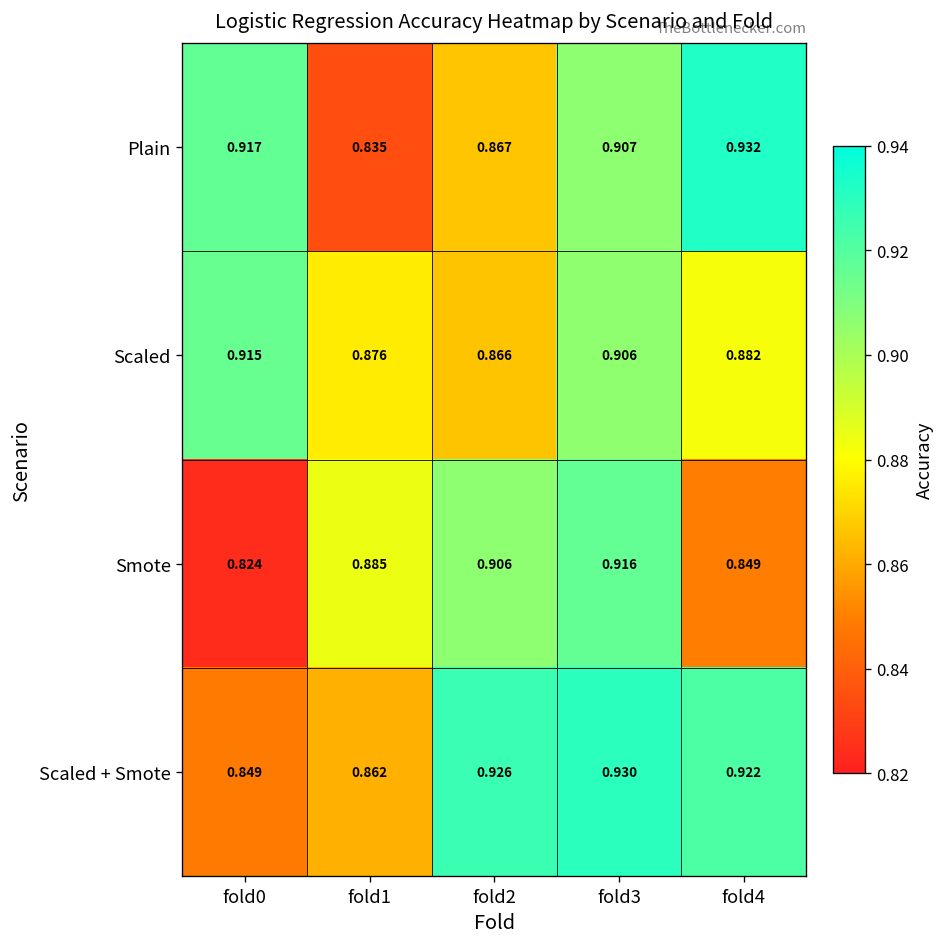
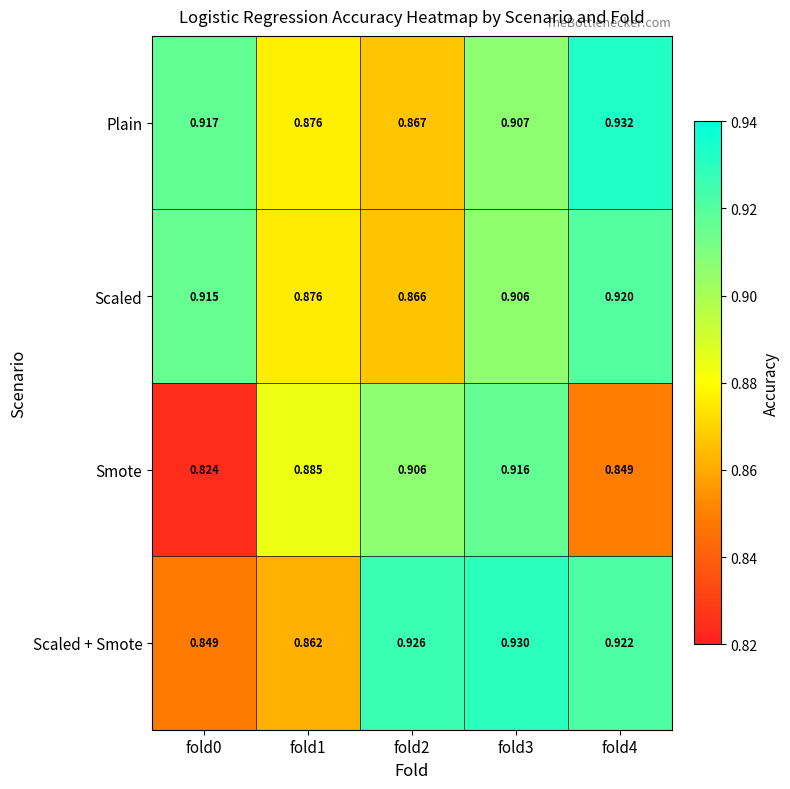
  {
    "Plain": {
      "fold0": 0.917,
-     "fold1": 0.835,
+     "fold1": 0.876,
      "fold2": 0.867,
      "fold3": 0.907,
      "fold4": 0.932
    },
    "Scaled": {
      "fold0": 0.915,
      "fold1": 0.876,
      "fold2": 0.866,
      "fold3": 0.906,
-     "fold4": 0.882
+     "fold4": 0.920
    },
    "Smote": {
      "fold0": 0.824,
      "fold1": 0.885,
      "fold2": 0.906,
      "fold3": 0.916,
      "fold4": 0.849
    },
    "Scaled + Smote": {
      "fold0": 0.849,
      "fold1": 0.862,
      "fold2": 0.926,
      "fold3": 0.930,
      "fold4": 0.922
    }
  }
